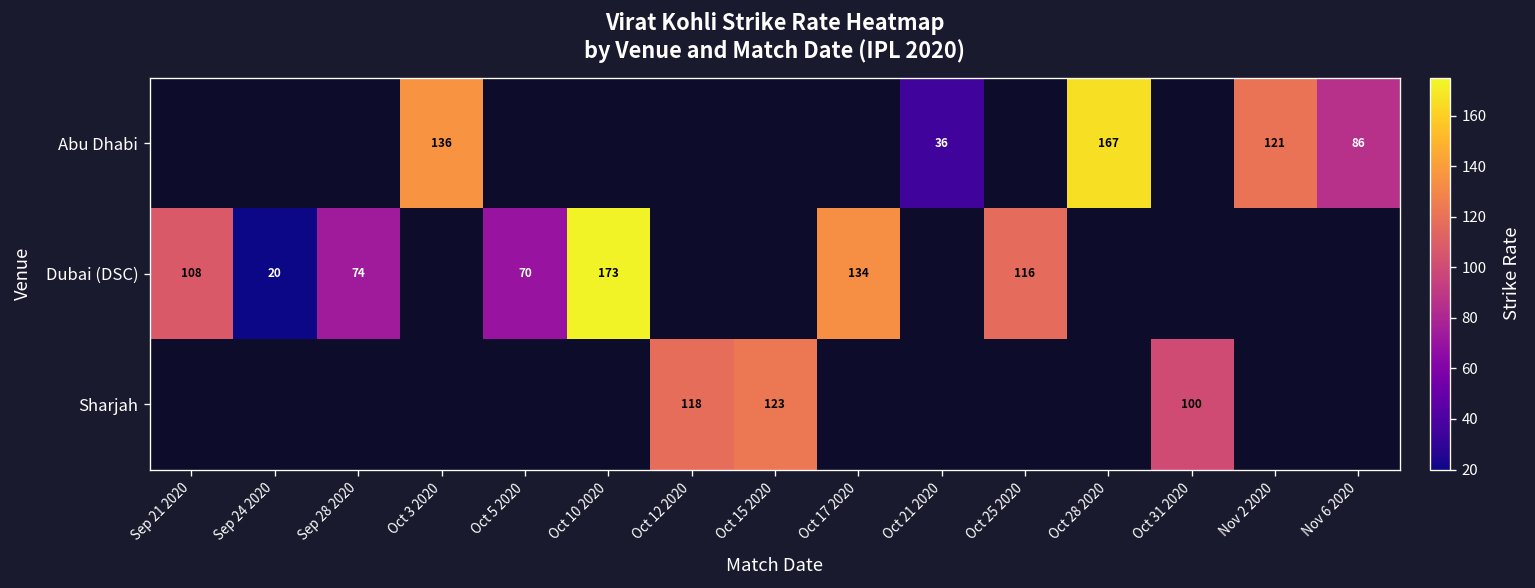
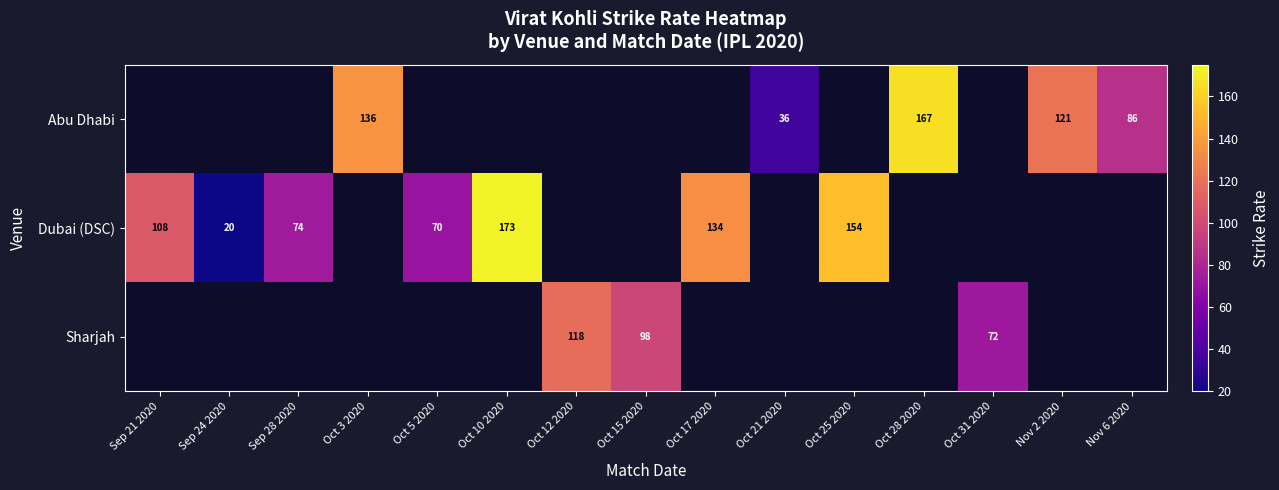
  {
    "Abu Dhabi": {
      "Oct 3 2020": 136,
      "Oct 21 2020": 36,
      "Oct 28 2020": 167,
      "Nov 2 2020": 121,
      "Nov 6 2020": 86
    },
    "Dubai (DSC)": {
      "Sep 21 2020": 108,
      "Sep 24 2020": 20,
      "Sep 28 2020": 74,
      "Oct 5 2020": 70,
      "Oct 10 2020": 173,
      "Oct 17 2020": 134,
-     "Oct 25 2020": 116
+     "Oct 25 2020": 154
    },
    "Sharjah": {
      "Oct 12 2020": 118,
-     "Oct 15 2020": 123,
-     "Oct 31 2020": 100
+     "Oct 15 2020": 98,
+     "Oct 31 2020": 72
    }
  }
